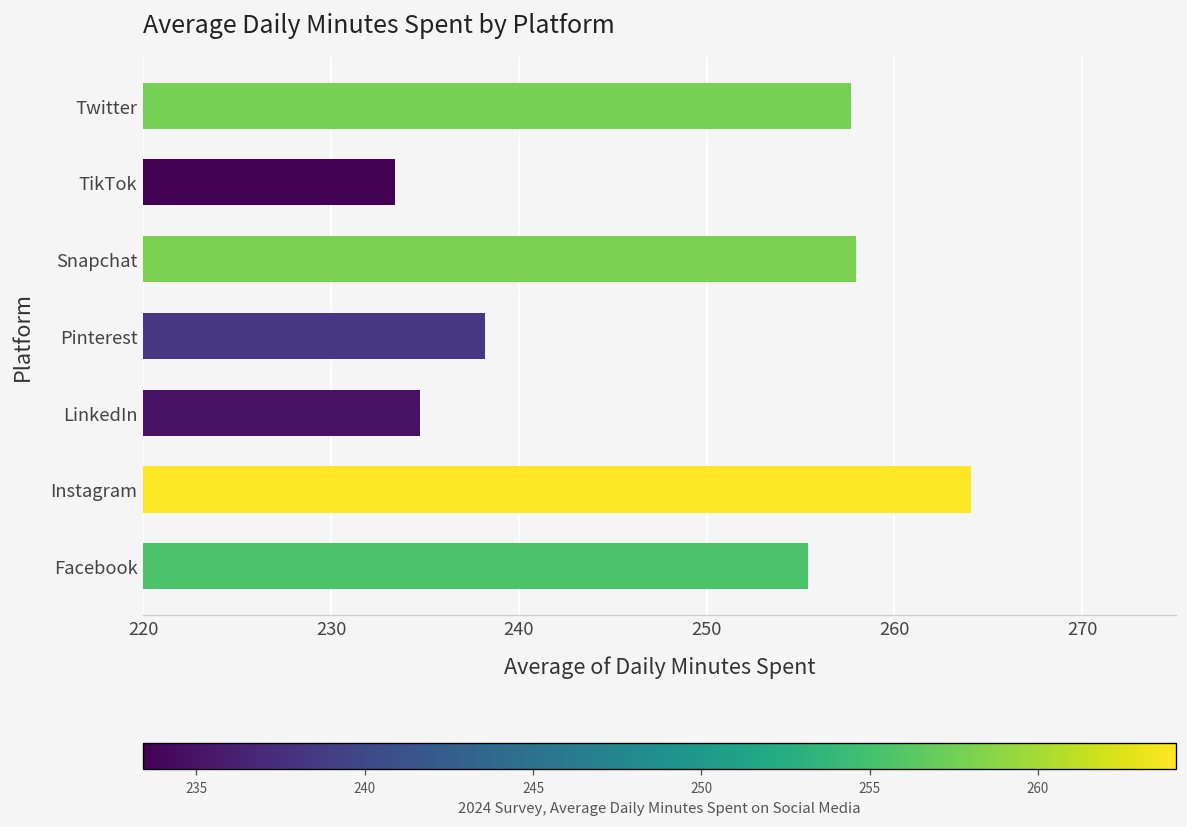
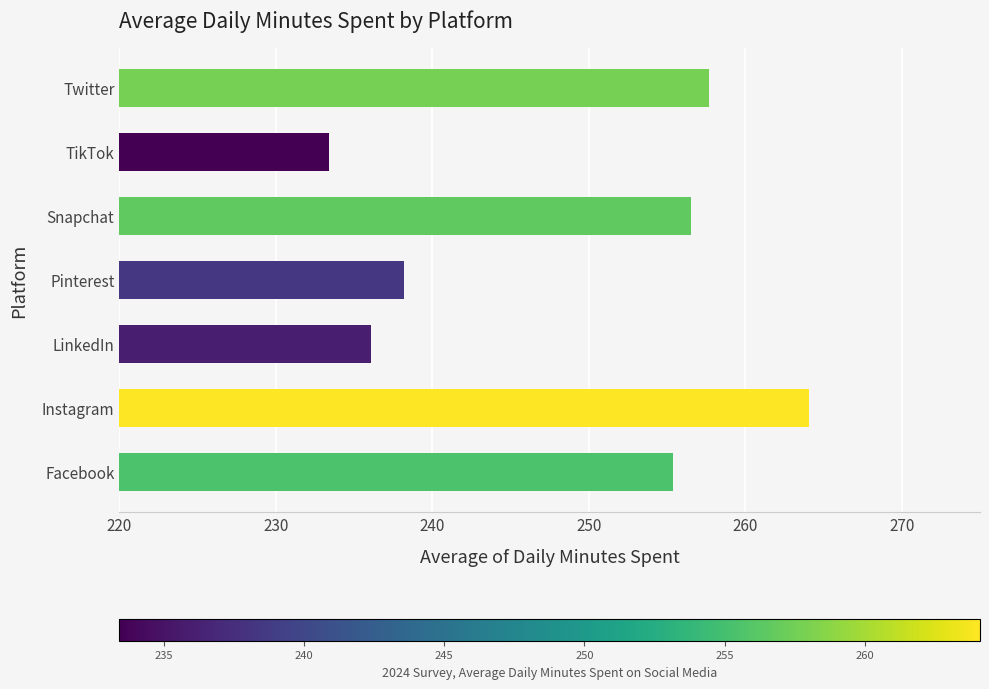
  {
    "Twitter": 257.7,
    "TikTok": 233.4,
-   "Snapchat": 258.0,
+   "Snapchat": 256.6,
    "Pinterest": 238.2,
-   "LinkedIn": 234.8,
+   "LinkedIn": 236.1,
    "Instagram": 264.1,
    "Facebook": 255.4
  }
